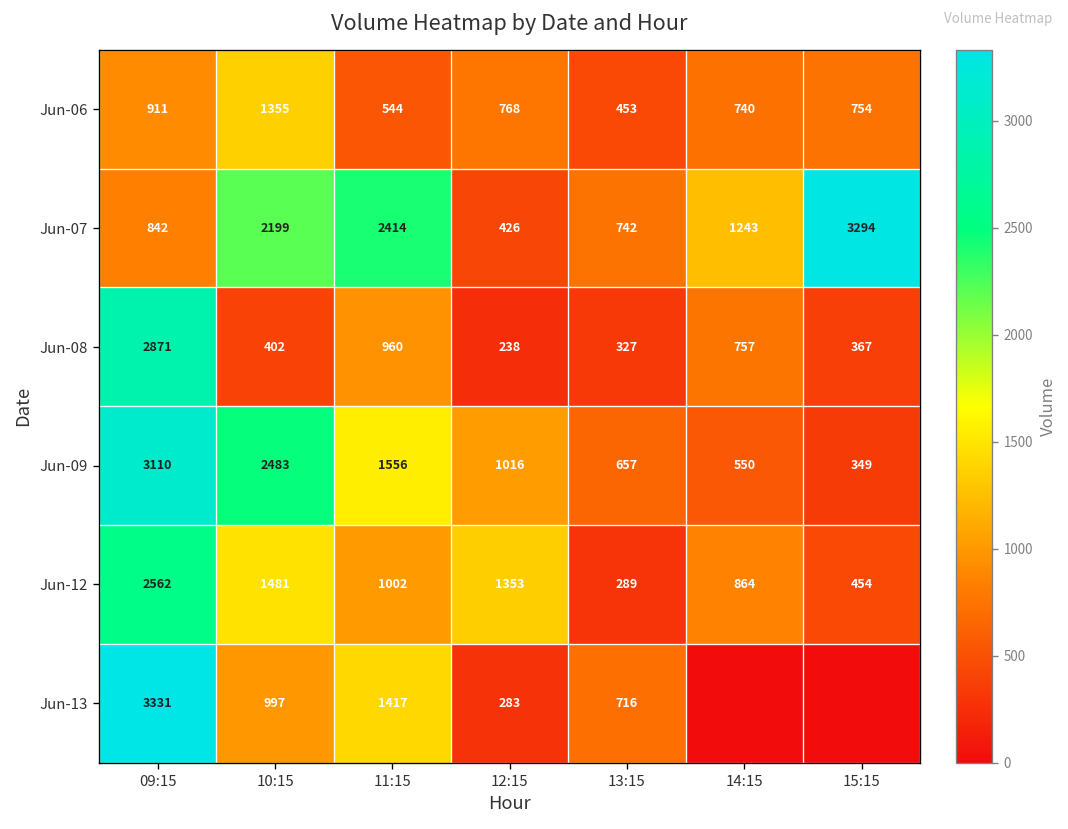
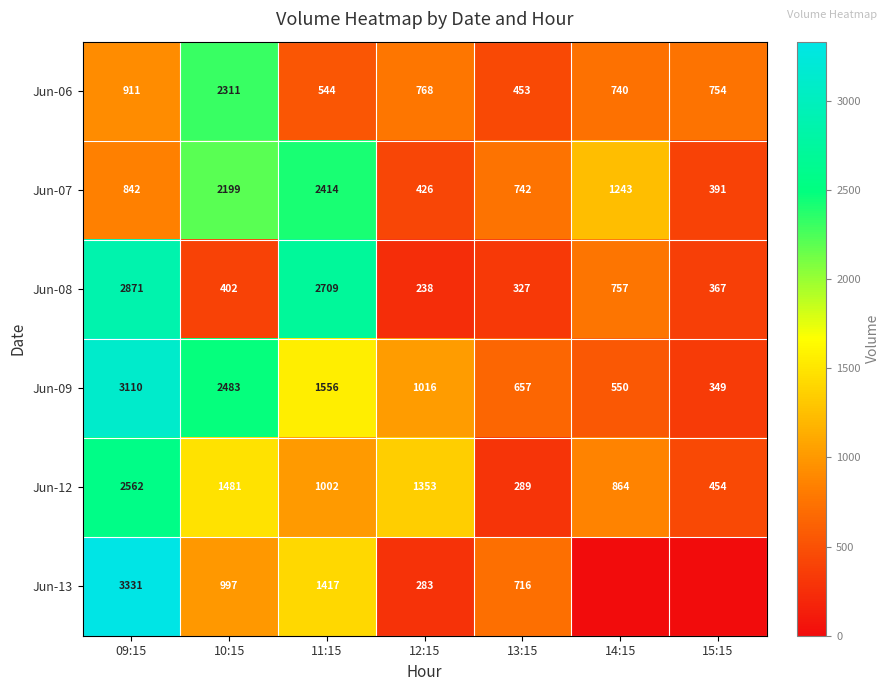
  {
    "Jun-06": {
      "09:15": 911,
-     "10:15": 1355,
+     "10:15": 2311,
      "11:15": 544,
      "12:15": 768,
      "13:15": 453,
      "14:15": 740,
      "15:15": 754
    },
    "Jun-07": {
      "09:15": 842,
      "10:15": 2199,
      "11:15": 2414,
      "12:15": 426,
      "13:15": 742,
      "14:15": 1243,
-     "15:15": 3294
+     "15:15": 391
    },
    "Jun-08": {
      "09:15": 2871,
      "10:15": 402,
-     "11:15": 960,
+     "11:15": 2709,
      "12:15": 238,
      "13:15": 327,
      "14:15": 757,
      "15:15": 367
    },
    "Jun-09": {
      "09:15": 3110,
      "10:15": 2483,
      "11:15": 1556,
      "12:15": 1016,
      "13:15": 657,
      "14:15": 550,
      "15:15": 349
    },
    "Jun-12": {
      "09:15": 2562,
      "10:15": 1481,
      "11:15": 1002,
      "12:15": 1353,
      "13:15": 289,
      "14:15": 864,
      "15:15": 454
    },
    "Jun-13": {
      "09:15": 3331,
      "10:15": 997,
      "11:15": 1417,
      "12:15": 283,
      "13:15": 716
    }
  }
